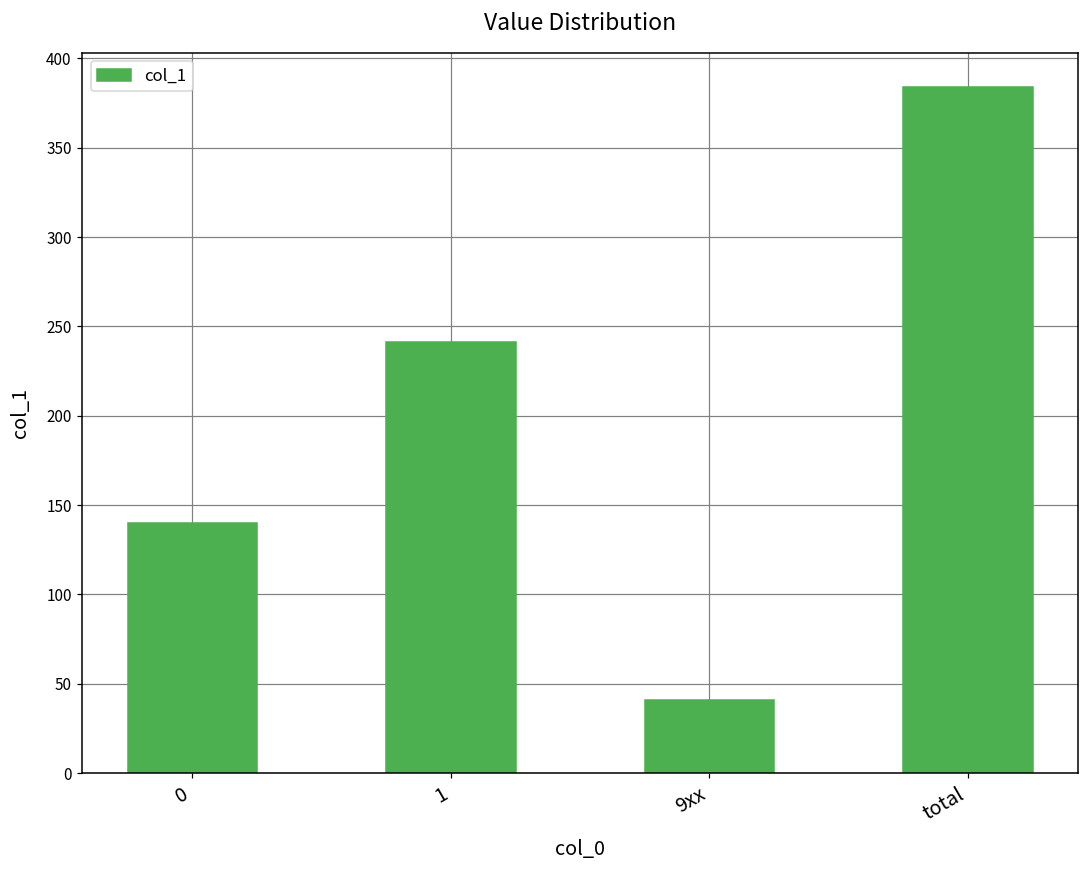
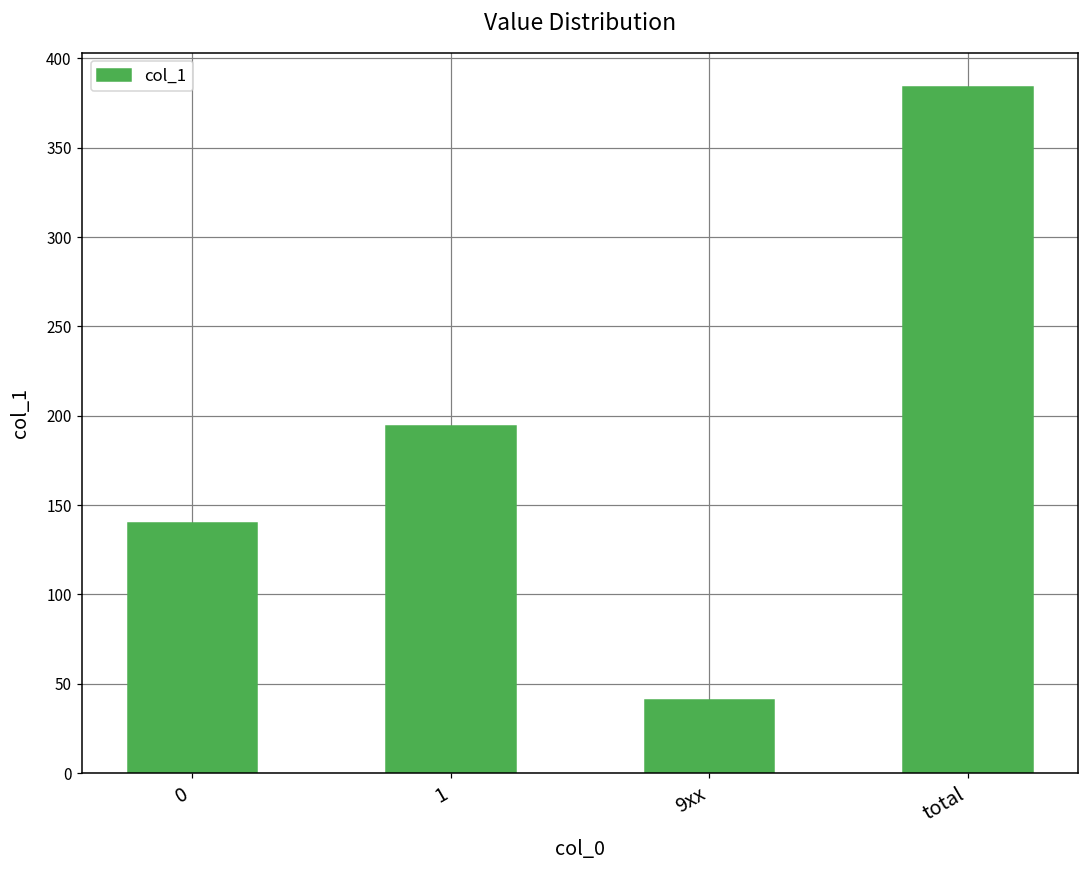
  {
    "0": 140,
-   "1": 241,
+   "1": 194,
    "9xx": 41,
    "total": 384
  }
